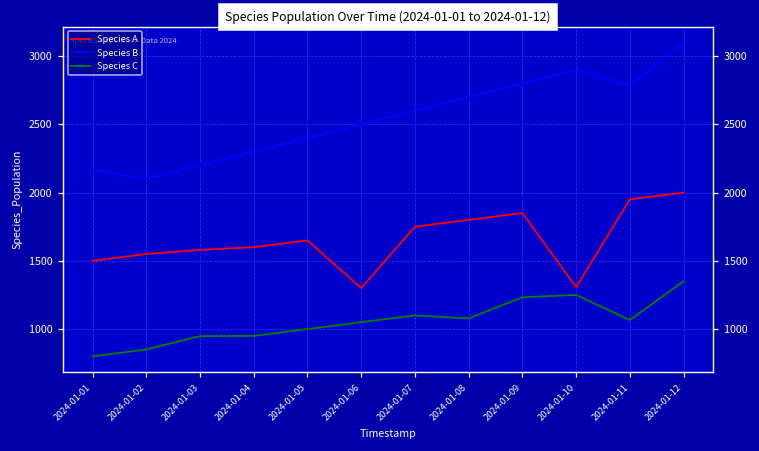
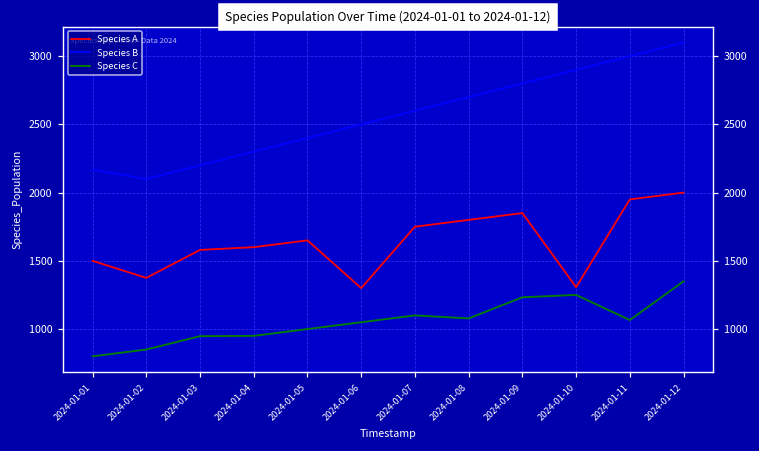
  {
    "Species A": {
      "2024-01-01": 1500,
-     "2024-01-02": 1550,
+     "2024-01-02": 1380,
      "2024-01-03": 1580,
      "2024-01-04": 1600,
      "2024-01-05": 1650,
      "2024-01-06": 1300,
      "2024-01-07": 1750,
      "2024-01-08": 1800,
      "2024-01-09": 1850,
      "2024-01-10": 1310,
      "2024-01-11": 1950,
      "2024-01-12": 2000
    },
    "Species B": {
      "2024-01-01": 2170,
      "2024-01-02": 2100,
      "2024-01-03": 2200,
      "2024-01-04": 2300,
      "2024-01-05": 2400,
      "2024-01-06": 2500,
      "2024-01-07": 2600,
      "2024-01-08": 2700,
      "2024-01-09": 2800,
      "2024-01-10": 2900,
-     "2024-01-11": 2780,
+     "2024-01-11": 3000,
      "2024-01-12": 3100
    },
    "Species C": {
      "2024-01-01": 800,
      "2024-01-02": 850,
      "2024-01-03": 950,
      "2024-01-04": 950,
      "2024-01-05": 1000,
      "2024-01-06": 1050,
      "2024-01-07": 1100,
      "2024-01-08": 1080,
      "2024-01-09": 1230,
      "2024-01-10": 1250,
      "2024-01-11": 1070,
      "2024-01-12": 1350
    }
  }
